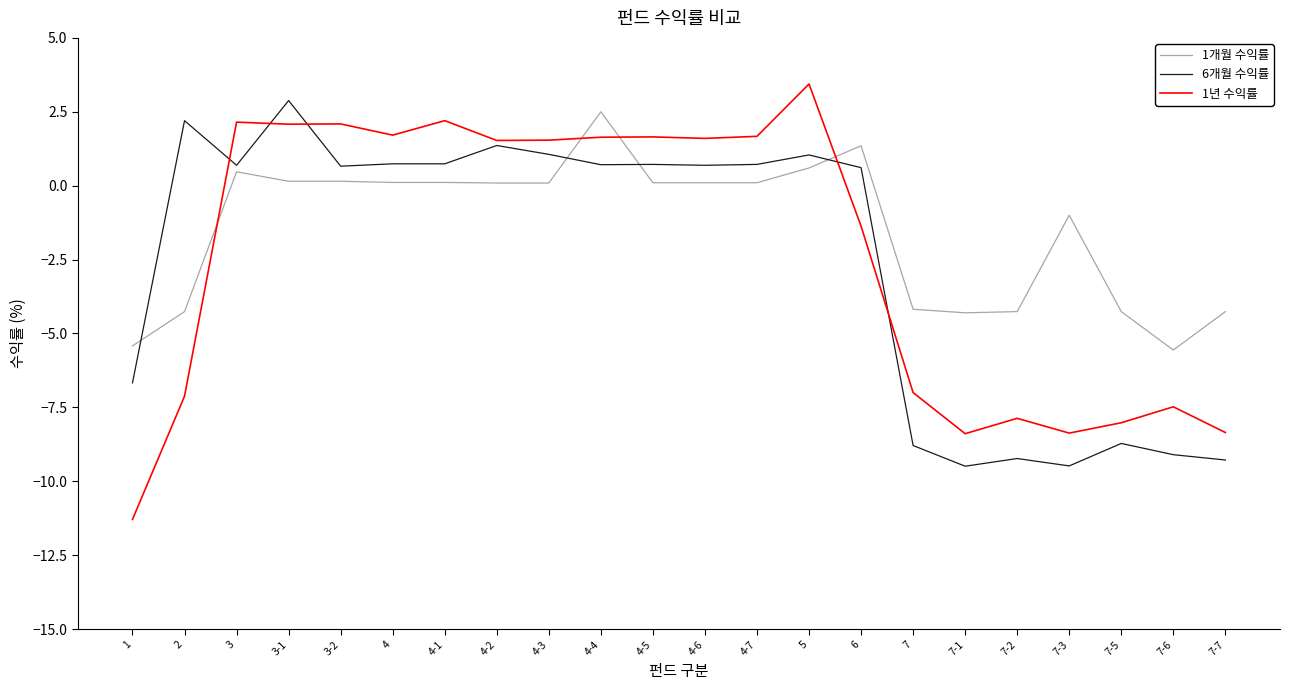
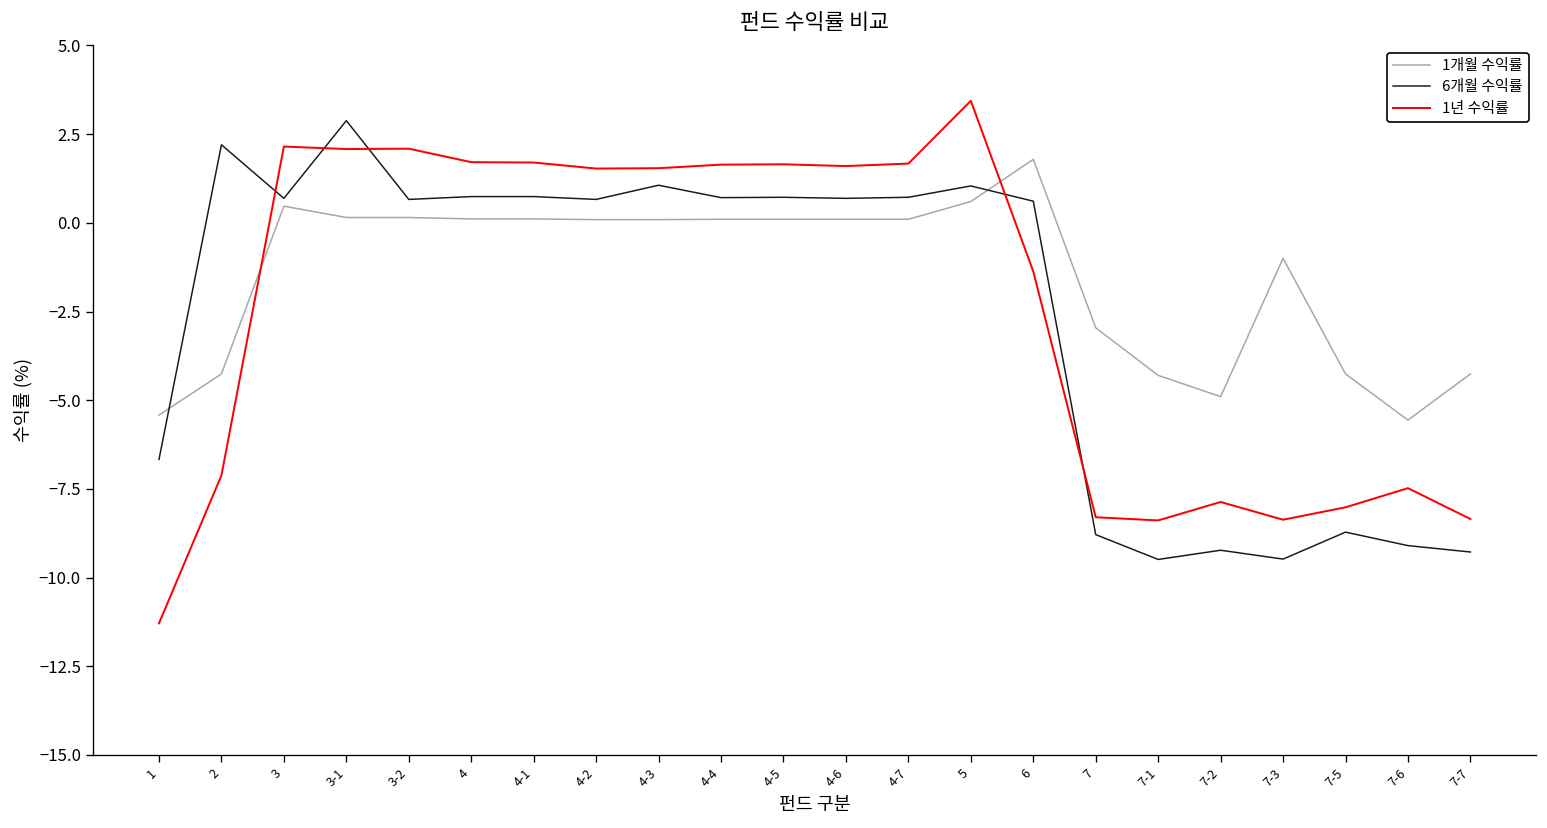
  {
    "1개월 수익률": {
      "1": -5.4,
      "2": -4.3,
      "3": 0.5,
      "3-1": 0.2,
      "3-2": 0.2,
      "4": 0.1,
      "4-1": 0.1,
      "4-2": 0.1,
      "4-3": 0.1,
-     "4-4": 2.5,
+     "4-4": 0.1,
      "4-5": 0.1,
      "4-6": 0.1,
      "4-7": 0.1,
      "5": 0.6,
-     "6": 1.4,
-     "7": -4.2,
+     "6": 1.8,
+     "7": -3.0,
      "7-1": -4.3,
-     "7-2": -4.3,
+     "7-2": -4.9,
      "7-3": -1.0,
      "7-5": -4.3,
      "7-6": -5.6,
      "7-7": -4.3
    },
    "6개월 수익률": {
      "1": -6.7,
      "2": 2.2,
      "3": 0.7,
      "3-1": 2.9,
      "3-2": 0.7,
      "4": 0.7,
      "4-1": 0.7,
-     "4-2": 1.4,
+     "4-2": 0.7,
      "4-3": 1.1,
      "4-4": 0.7,
      "4-5": 0.7,
      "4-6": 0.7,
      "4-7": 0.7,
      "5": 1.0,
      "6": 0.6,
      "7": -8.8,
      "7-1": -9.5,
      "7-2": -9.2,
      "7-3": -9.5,
      "7-5": -8.7,
      "7-6": -9.1,
      "7-7": -9.3
    },
    "1년 수익률": {
      "1": -11.3,
      "2": -7.1,
      "3": 2.2,
      "3-1": 2.1,
      "3-2": 2.1,
      "4": 1.7,
-     "4-1": 2.2,
+     "4-1": 1.7,
      "4-2": 1.5,
      "4-3": 1.5,
      "4-4": 1.6,
      "4-5": 1.7,
      "4-6": 1.6,
      "4-7": 1.7,
      "5": 3.4,
      "6": -1.4,
-     "7": -7.0,
+     "7": -8.3,
      "7-1": -8.4,
      "7-2": -7.9,
      "7-3": -8.4,
      "7-5": -8.0,
      "7-6": -7.5,
      "7-7": -8.4
    }
  }
